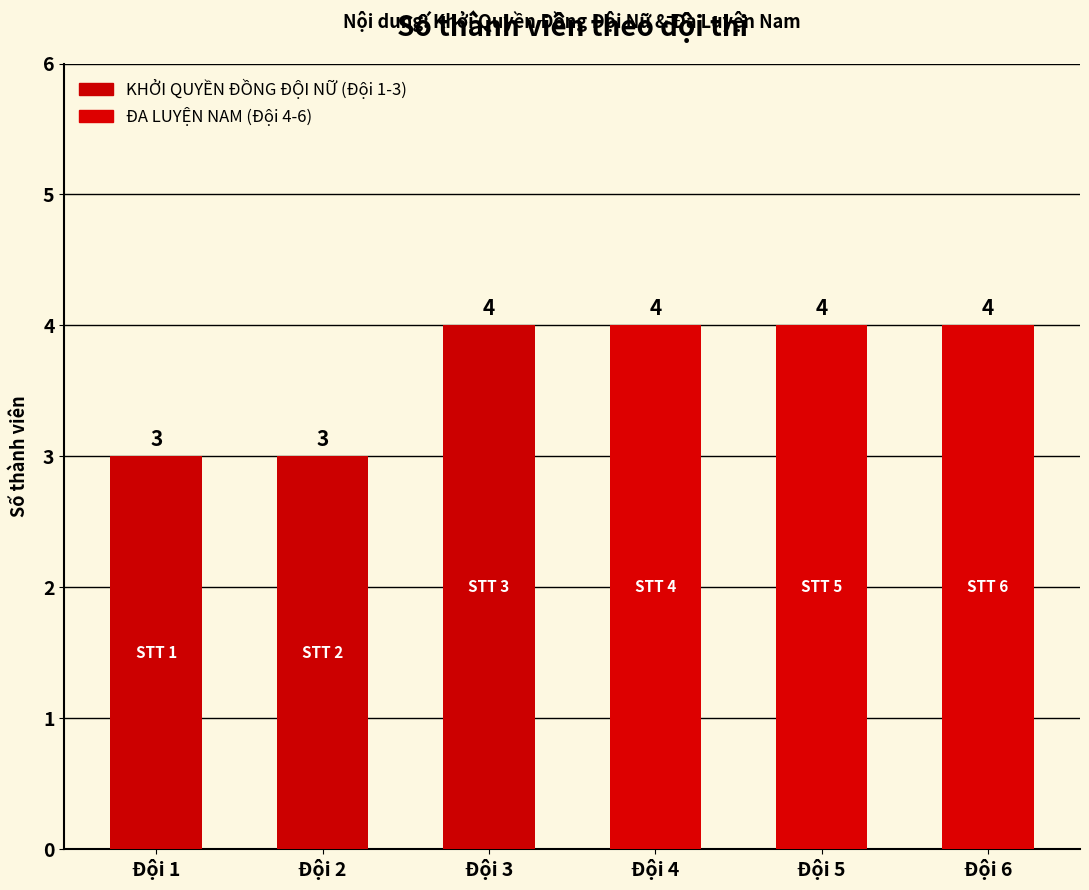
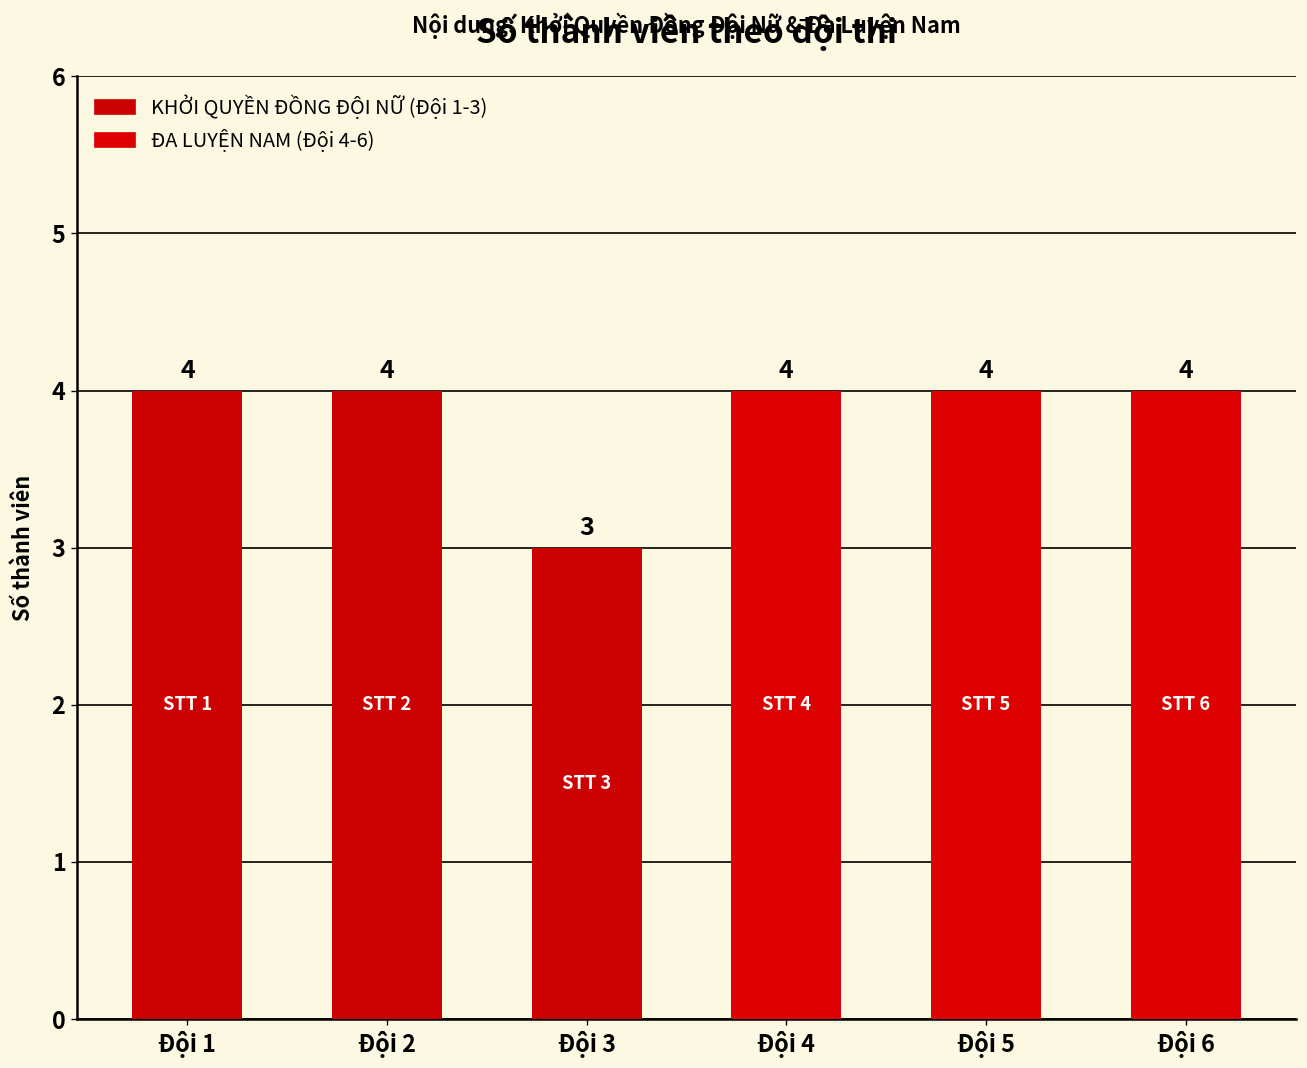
  {
-   "Đội 1": 3,
-   "Đội 2": 3,
-   "Đội 3": 4,
+   "Đội 1": 4,
+   "Đội 2": 4,
+   "Đội 3": 3,
    "Đội 4": 4,
    "Đội 5": 4,
    "Đội 6": 4
  }
